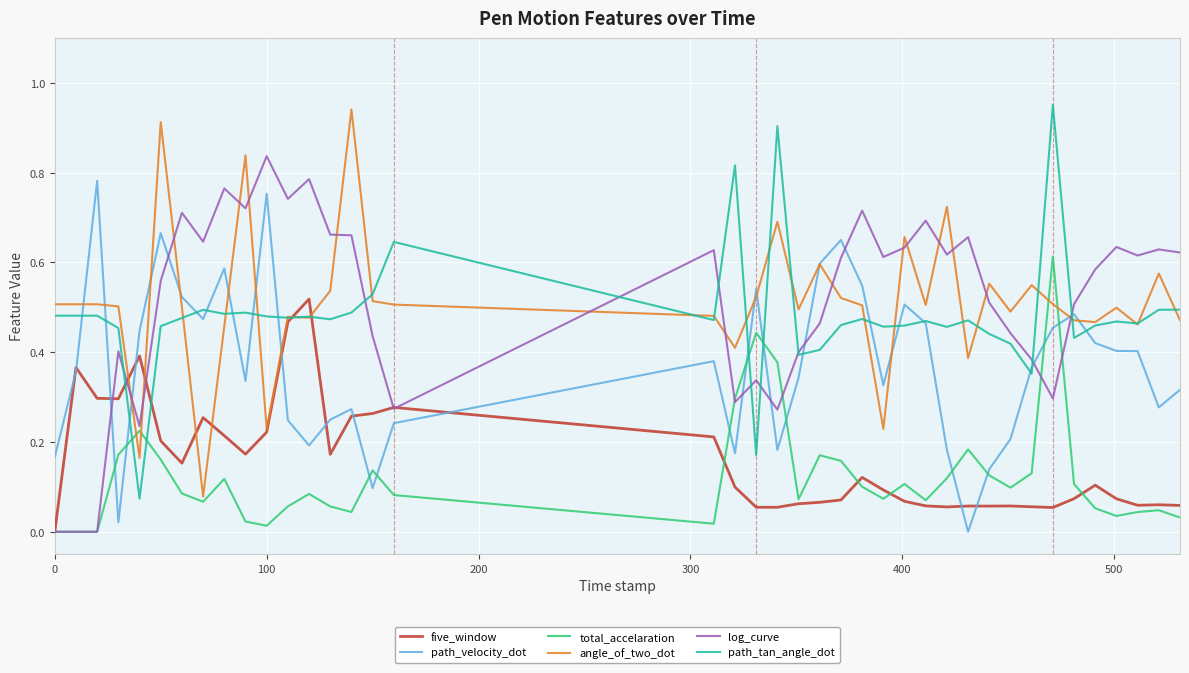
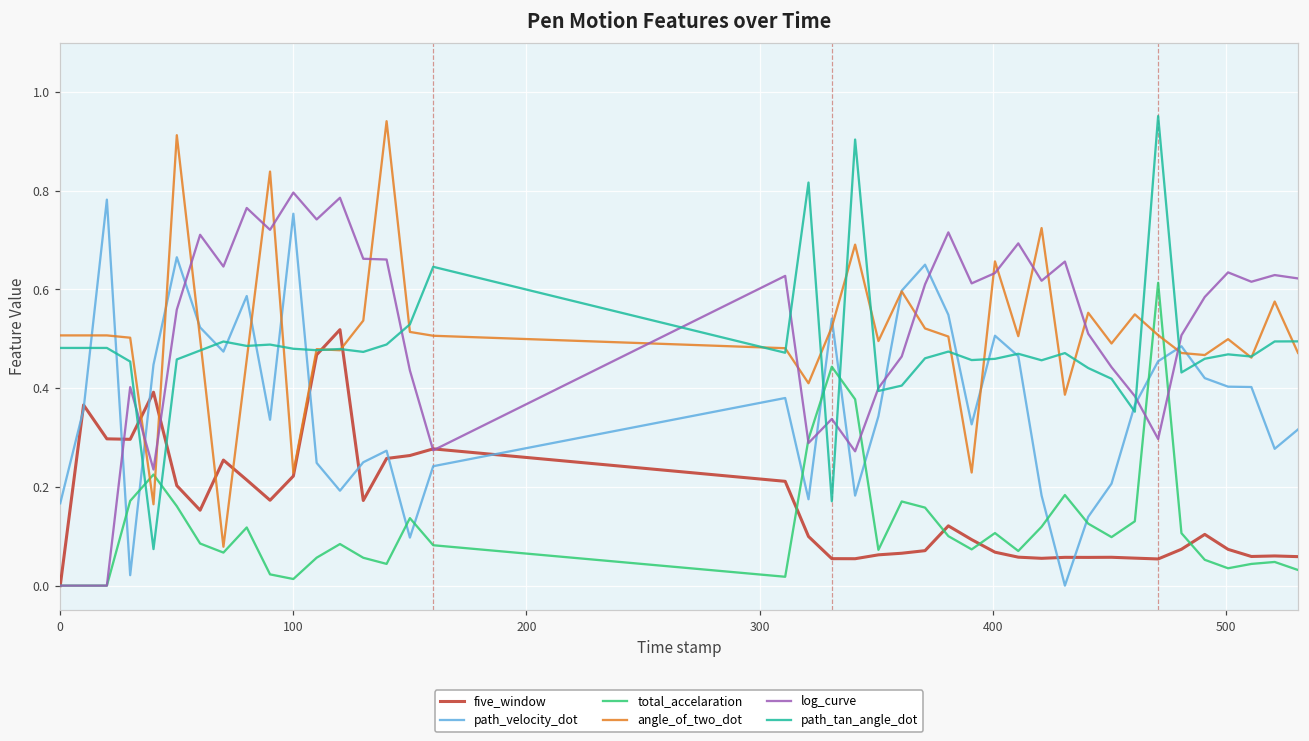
  {
    "five_window": {
      "100": 0.22
    },
    "path_velocity_dot": {
      "0": 0.17,
      "100": 0.75
    },
    "angle_of_two_dot": {
      "0": 0.51,
      "100": 0.23
    },
    "log_curve": {
-     "100": 0.84
+     "100": 0.80
    }
  }
